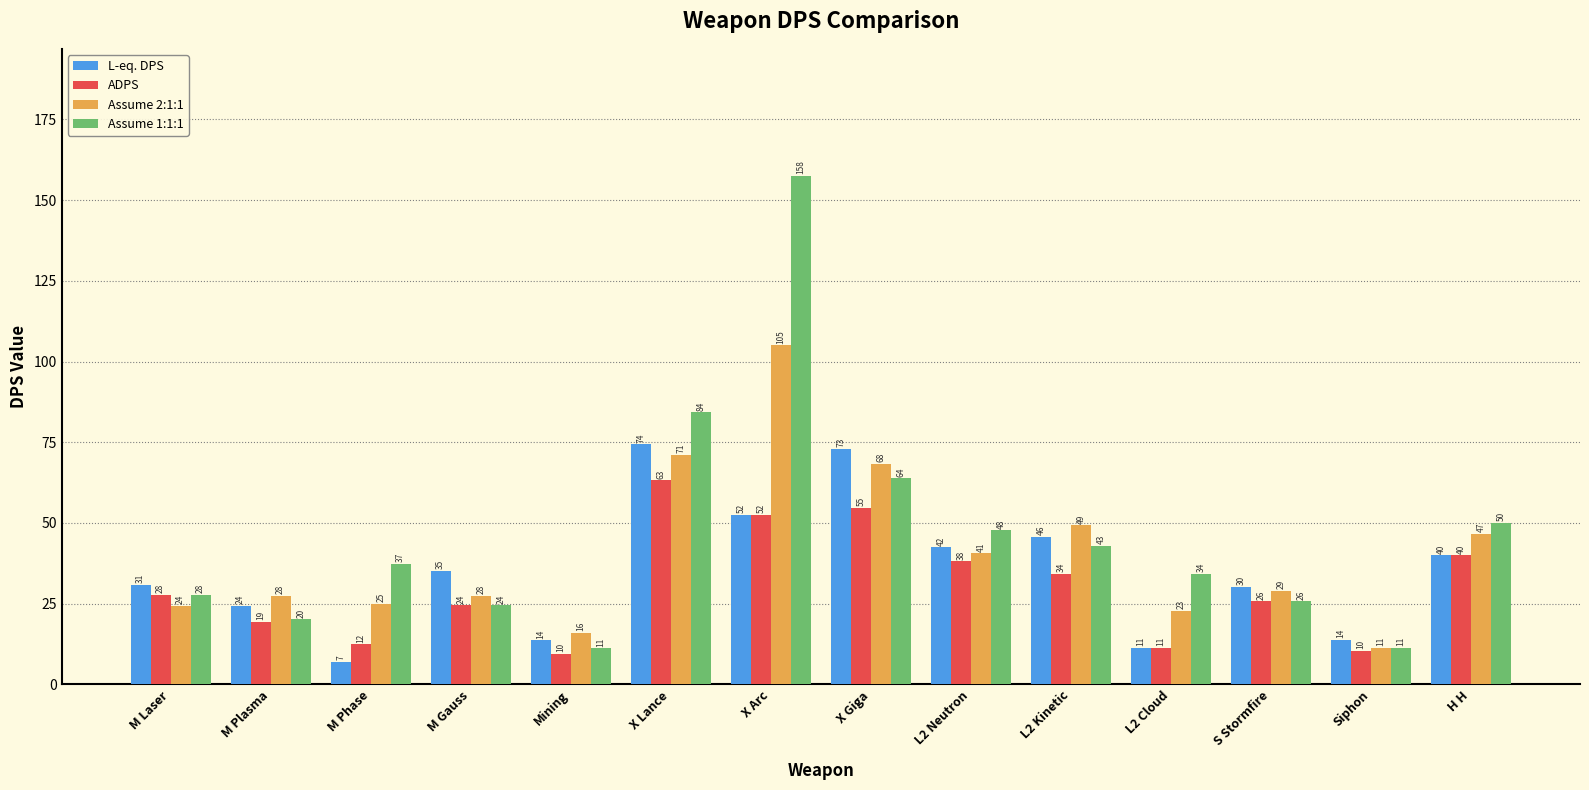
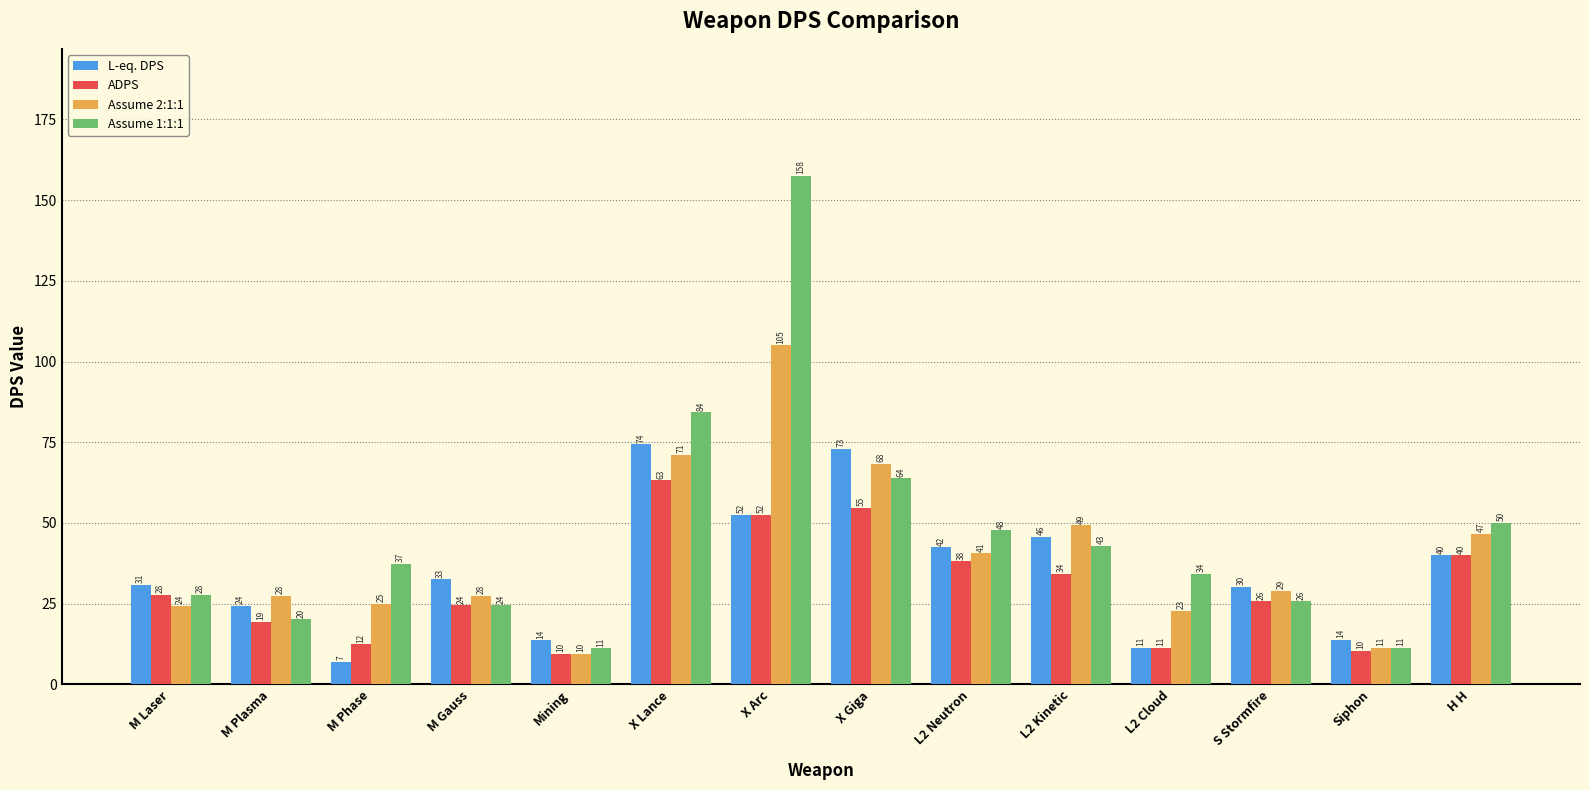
  {
    "L-eq. DPS": {
      "M Laser": 31,
      "M Plasma": 24,
      "M Phase": 7,
-     "M Gauss": 35,
+     "M Gauss": 33,
      "Mining": 14,
      "X Lance": 74,
      "X Arc": 52,
      "X Giga": 73,
      "L2 Neutron": 42,
      "L2 Kinetic": 46,
      "L2 Cloud": 11,
      "S Stormfire": 30,
      "Siphon": 14,
      "H H": 40
    },
    "ADPS": {
      "M Laser": 28,
      "M Plasma": 19,
      "M Phase": 12,
      "M Gauss": 24,
      "Mining": 10,
      "X Lance": 63,
      "X Arc": 52,
      "X Giga": 55,
      "L2 Neutron": 38,
      "L2 Kinetic": 34,
      "L2 Cloud": 11,
      "S Stormfire": 26,
      "Siphon": 10,
      "H H": 40
    },
    "Assume 2:1:1": {
      "M Laser": 24,
      "M Plasma": 28,
      "M Phase": 25,
      "M Gauss": 28,
-     "Mining": 16,
+     "Mining": 10,
      "X Lance": 71,
      "X Arc": 105,
      "X Giga": 68,
      "L2 Neutron": 41,
      "L2 Kinetic": 49,
      "L2 Cloud": 23,
      "S Stormfire": 29,
      "Siphon": 11,
      "H H": 47
    },
    "Assume 1:1:1": {
      "M Laser": 28,
      "M Plasma": 20,
      "M Phase": 37,
      "M Gauss": 24,
      "Mining": 11,
      "X Lance": 84,
      "X Arc": 158,
      "X Giga": 64,
      "L2 Neutron": 48,
      "L2 Kinetic": 43,
      "L2 Cloud": 34,
      "S Stormfire": 26,
      "Siphon": 11,
      "H H": 50
    }
  }
